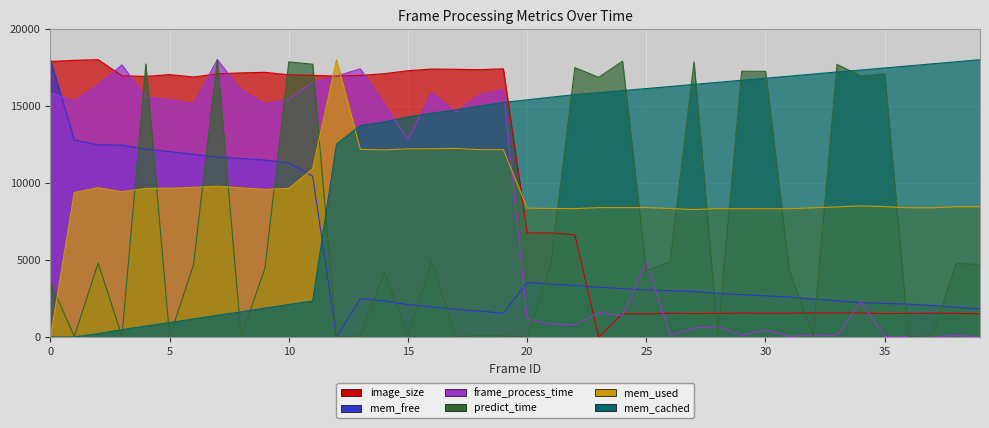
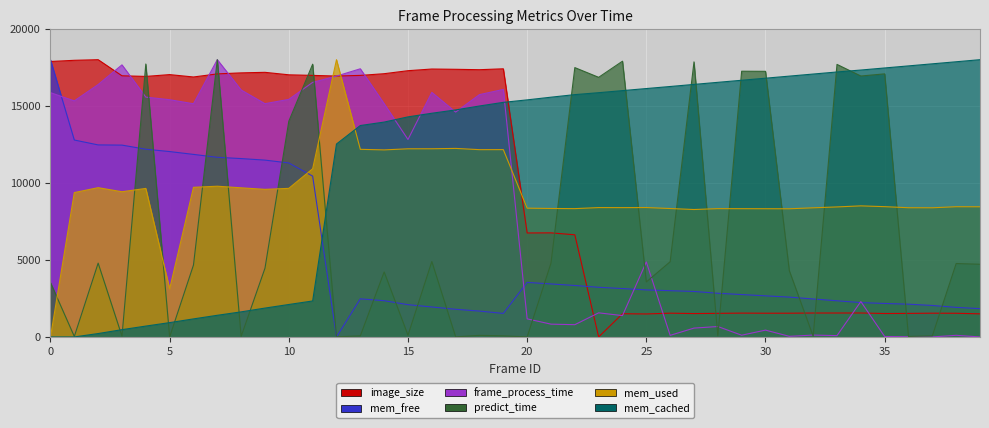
  {
    "image_size": {
      "5": 17000,
      "10": 17000,
      "15": 17300,
      "20": 6800,
      "25": 1500,
      "30": 1500,
      "35": 1500
    },
    "mem_free": {
      "5": 12000,
      "10": 11300,
      "15": 2100,
      "20": 3500,
      "25": 3100,
      "30": 2700,
      "35": 2200
    },
    "frame_process_time": {
      "0": 15900,
      "5": 15400,
      "10": 15400,
      "15": 12800,
      "20": 1200,
      "25": 4900,
      "30": 400,
      "35": 0
    },
    "predict_time": {
      "0": 3500,
      "5": 0,
-     "10": 17900,
+     "10": 14000,
      "15": 100,
      "20": 0,
-     "25": 4300,
+     "25": 3600,
      "30": 17200,
      "35": 17100
    },
    "mem_used": {
-     "5": 9700,
+     "5": 3100,
      "10": 9600,
      "15": 12200,
      "20": 8400,
      "25": 8400,
      "30": 8300,
      "35": 8500
    },
    "mem_cached": {
      "5": 900,
      "10": 2100,
      "15": 14300,
      "20": 15400,
      "25": 16100,
      "30": 16800,
      "35": 17500
    }
  }
